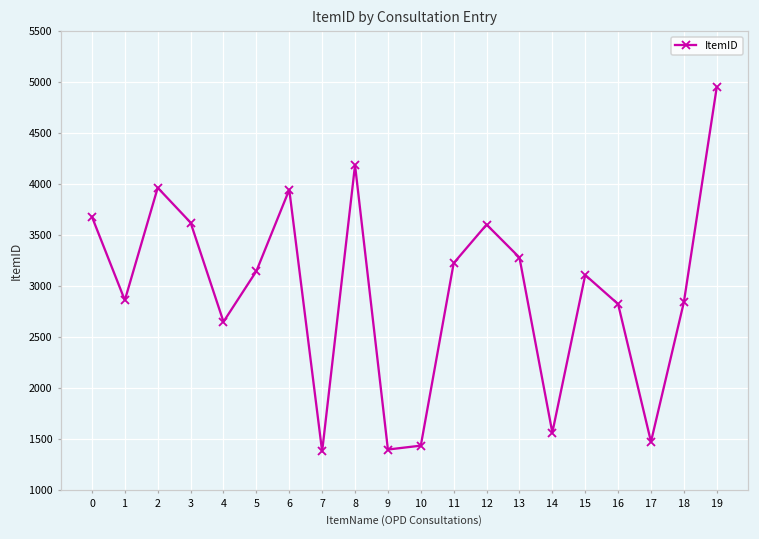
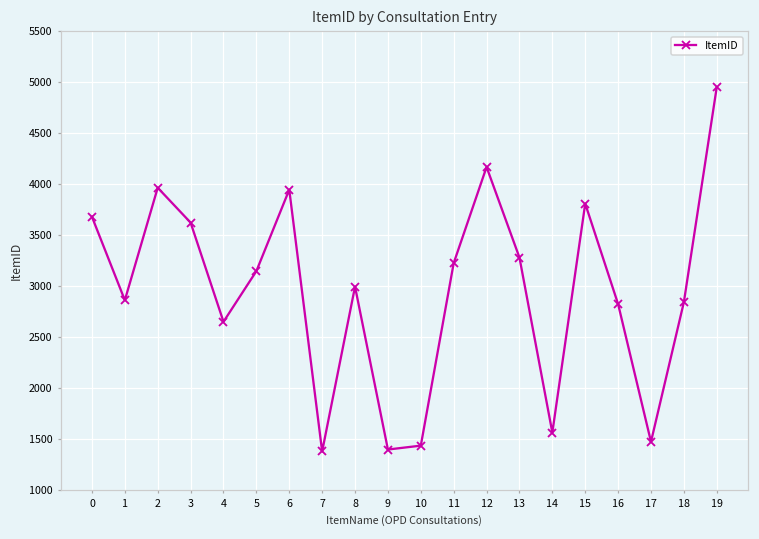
  {
    "0": 3700,
    "1": 2900,
    "2": 4000,
    "3": 3600,
    "4": 2700,
    "5": 3100,
    "6": 3900,
    "7": 1400,
-   "8": 4200,
+   "8": 3000,
    "9": 1400,
    "10": 1400,
    "11": 3200,
-   "12": 3600,
+   "12": 4200,
    "13": 3300,
    "14": 1600,
-   "15": 3100,
+   "15": 3800,
    "16": 2800,
    "17": 1500,
    "18": 2800,
    "19": 5000
  }
